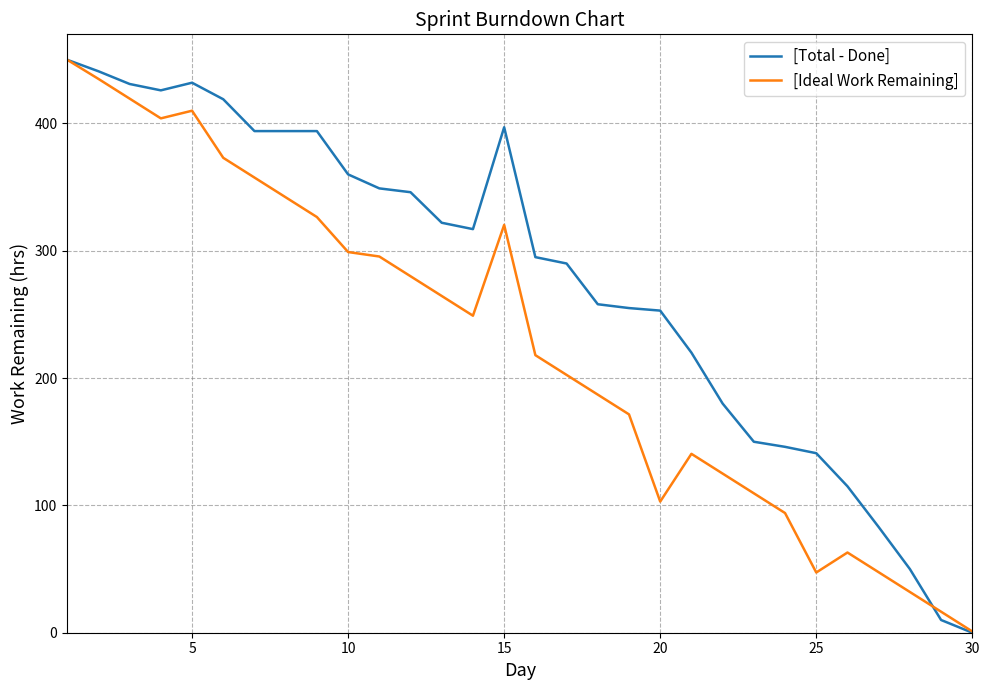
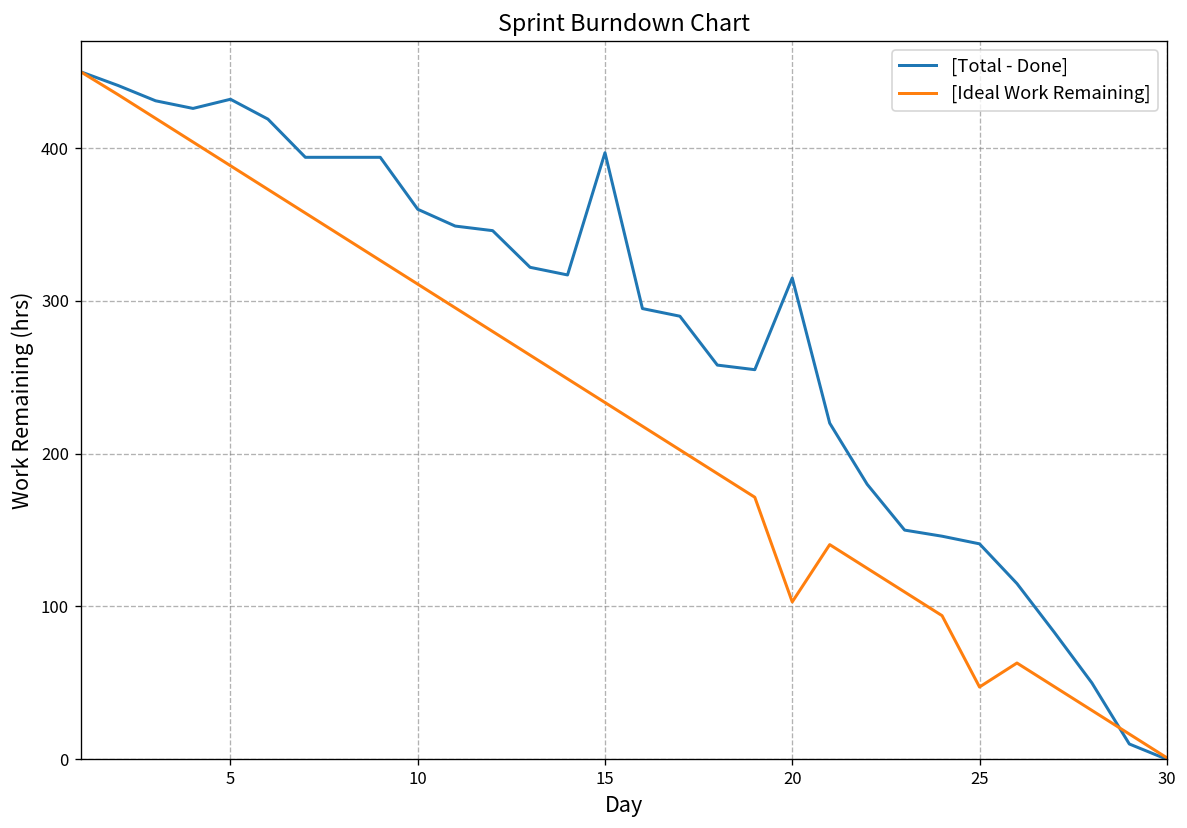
  {
    "[Total - Done]": {
      "5": 432,
      "10": 360,
      "15": 397,
-     "20": 253,
+     "20": 315,
      "25": 141
    },
    "[Ideal Work Remaining]": {
-     "5": 410,
-     "10": 299,
-     "15": 320,
+     "5": 389,
+     "10": 311,
+     "15": 234,
      "20": 103,
      "25": 47
    }
  }
